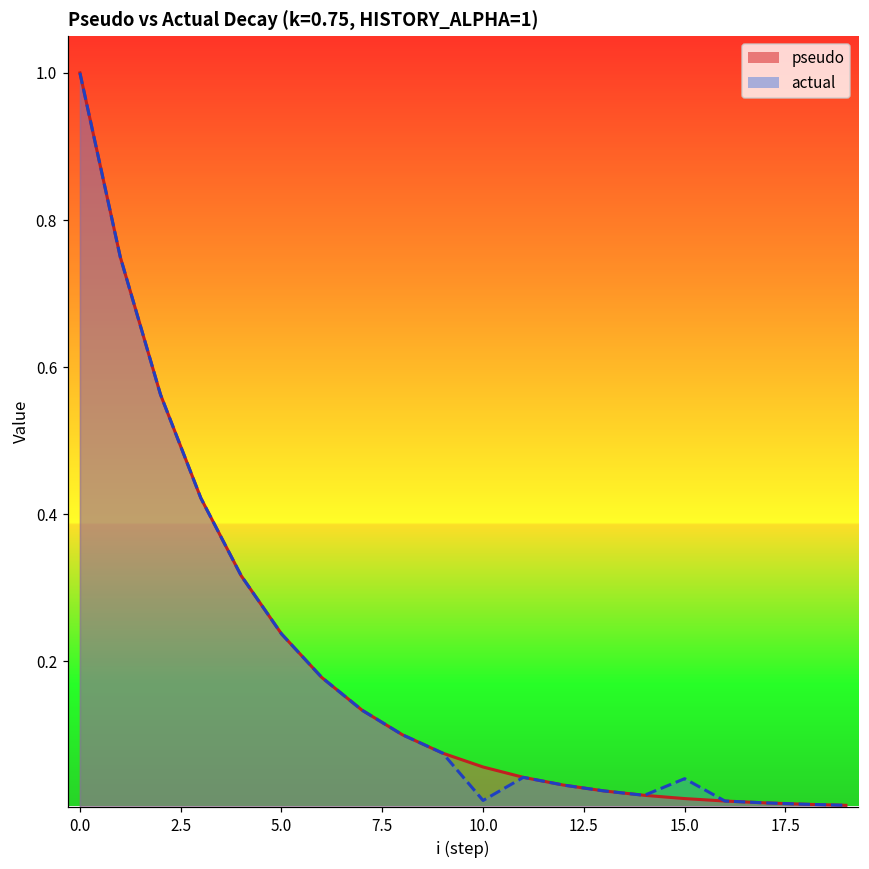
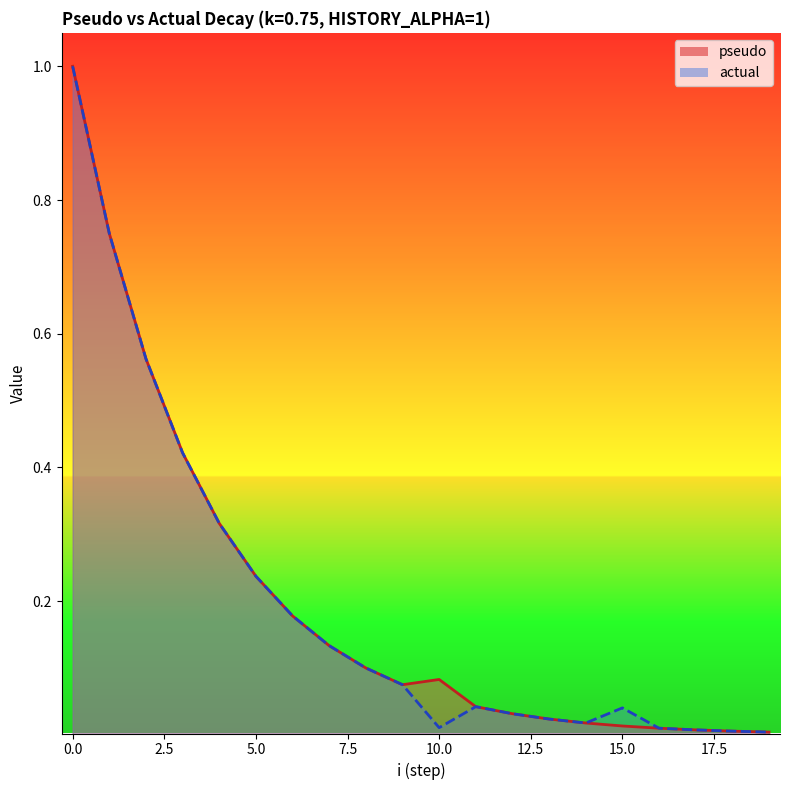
  {
    "pseudo": {
-     "10.0": 0.06,
+     "10.0": 0.08,
      "15.0": 0.01
    },
    "actual": {
      "10.0": 0.01,
      "15.0": 0.04
    }
  }
